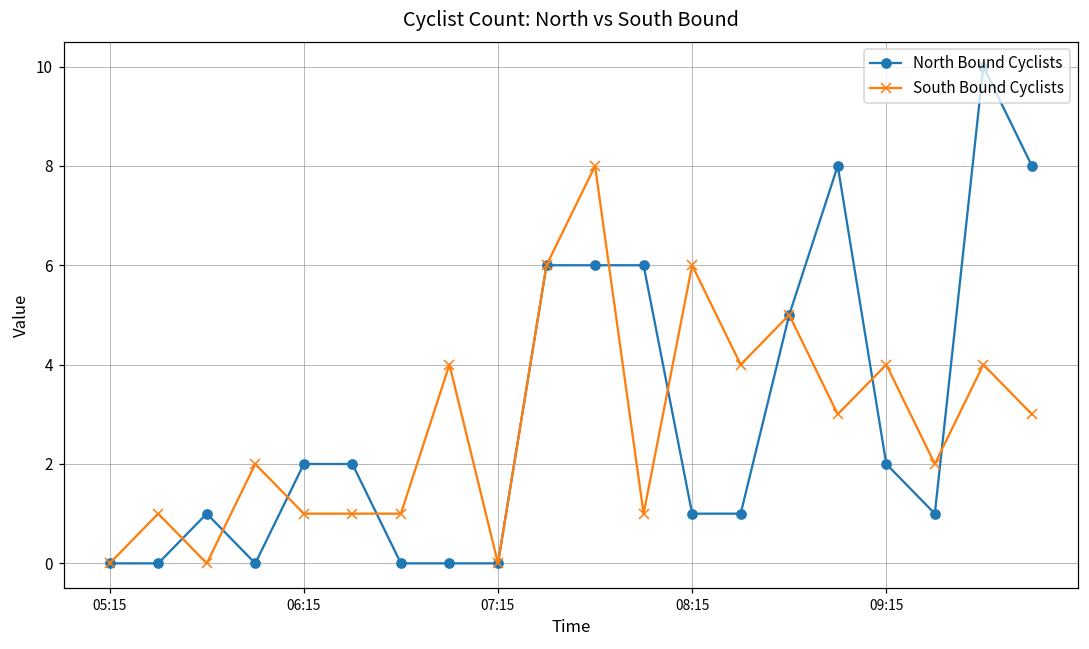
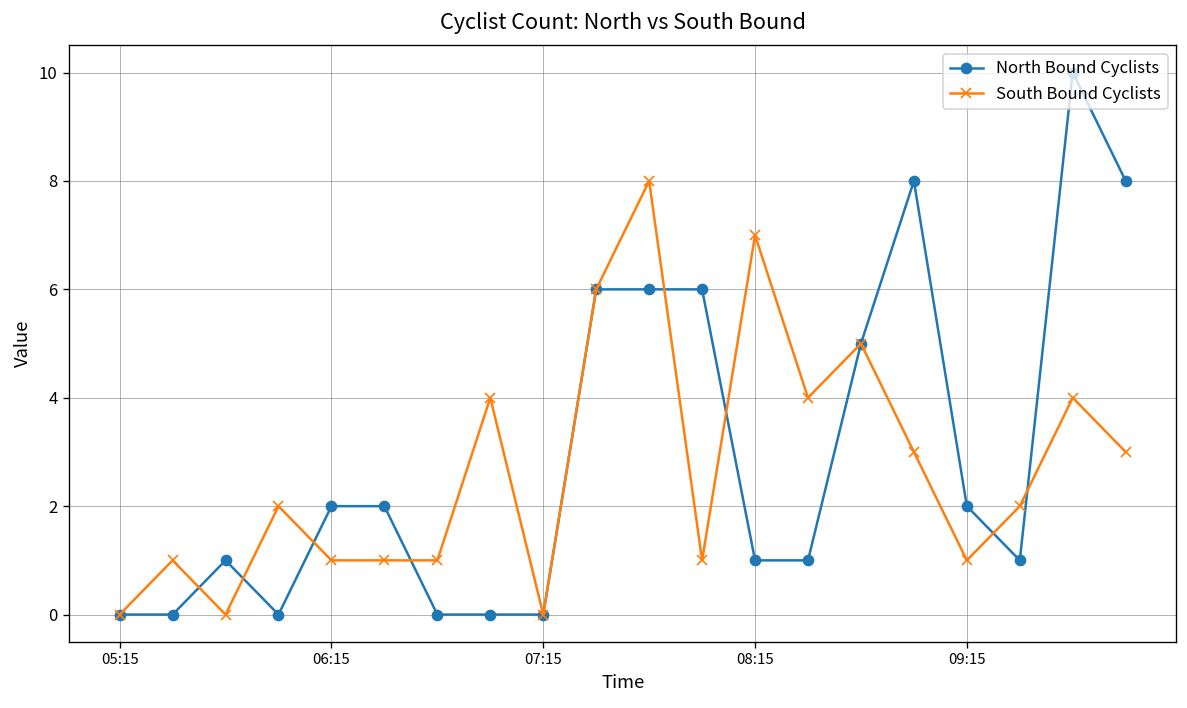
  {
    "North Bound Cyclists": {
      "06:15": 2,
      "08:15": 1,
      "09:15": 2
    },
    "South Bound Cyclists": {
      "06:15": 1,
-     "08:15": 6,
-     "09:15": 4
+     "08:15": 7,
+     "09:15": 1
    }
  }
